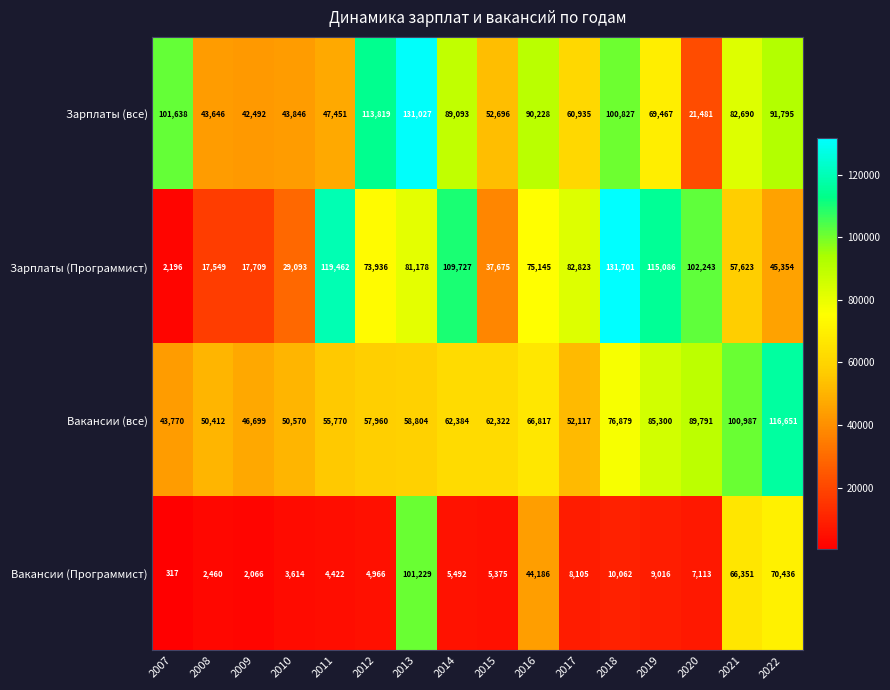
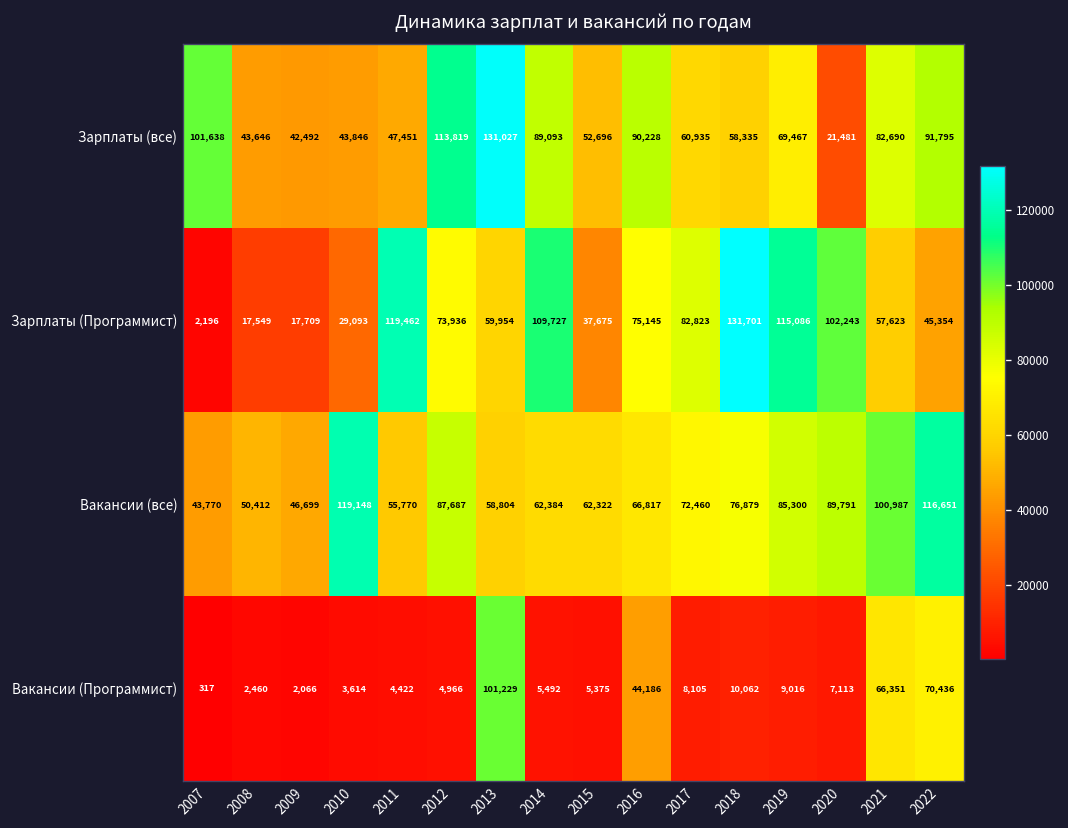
  {
    "Зарплаты (все)": {
      "2007": "101,638",
      "2008": "43,646",
      "2009": "42,492",
      "2010": "43,846",
      "2011": "47,451",
      "2012": "113,819",
      "2013": "131,027",
      "2014": "89,093",
      "2015": "52,696",
      "2016": "90,228",
      "2017": "60,935",
-     "2018": "100,827",
+     "2018": "58,335",
      "2019": "69,467",
      "2020": "21,481",
      "2021": "82,690",
      "2022": "91,795"
    },
    "Зарплаты (Программист)": {
      "2007": "2,196",
      "2008": "17,549",
      "2009": "17,709",
      "2010": "29,093",
      "2011": "119,462",
      "2012": "73,936",
-     "2013": "81,178",
+     "2013": "59,954",
      "2014": "109,727",
      "2015": "37,675",
      "2016": "75,145",
      "2017": "82,823",
      "2018": "131,701",
      "2019": "115,086",
      "2020": "102,243",
      "2021": "57,623",
      "2022": "45,354"
    },
    "Вакансии (все)": {
      "2007": "43,770",
      "2008": "50,412",
      "2009": "46,699",
-     "2010": "50,570",
+     "2010": "119,148",
      "2011": "55,770",
-     "2012": "57,960",
+     "2012": "87,687",
      "2013": "58,804",
      "2014": "62,384",
      "2015": "62,322",
      "2016": "66,817",
-     "2017": "52,117",
+     "2017": "72,460",
      "2018": "76,879",
      "2019": "85,300",
      "2020": "89,791",
      "2021": "100,987",
      "2022": "116,651"
    },
    "Вакансии (Программист)": {
      "2007": "317",
      "2008": "2,460",
      "2009": "2,066",
      "2010": "3,614",
      "2011": "4,422",
      "2012": "4,966",
      "2013": "101,229",
      "2014": "5,492",
      "2015": "5,375",
      "2016": "44,186",
      "2017": "8,105",
      "2018": "10,062",
      "2019": "9,016",
      "2020": "7,113",
      "2021": "66,351",
      "2022": "70,436"
    }
  }
